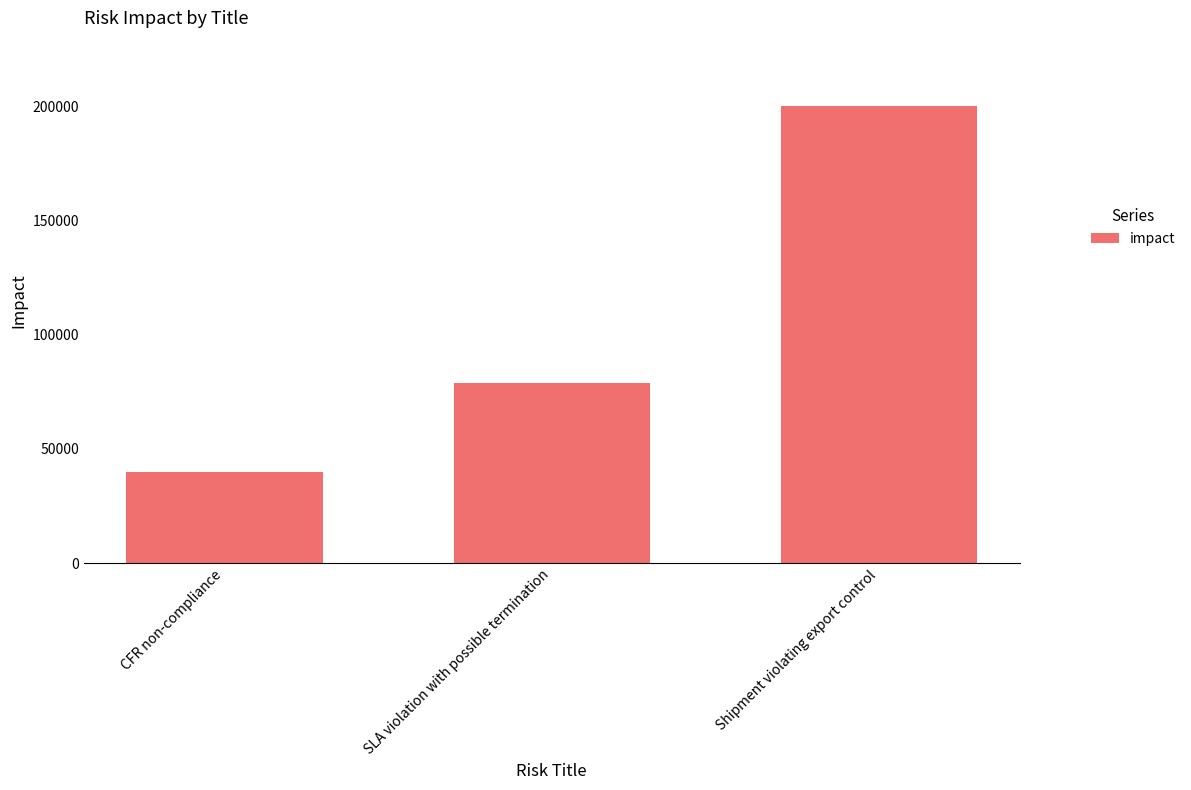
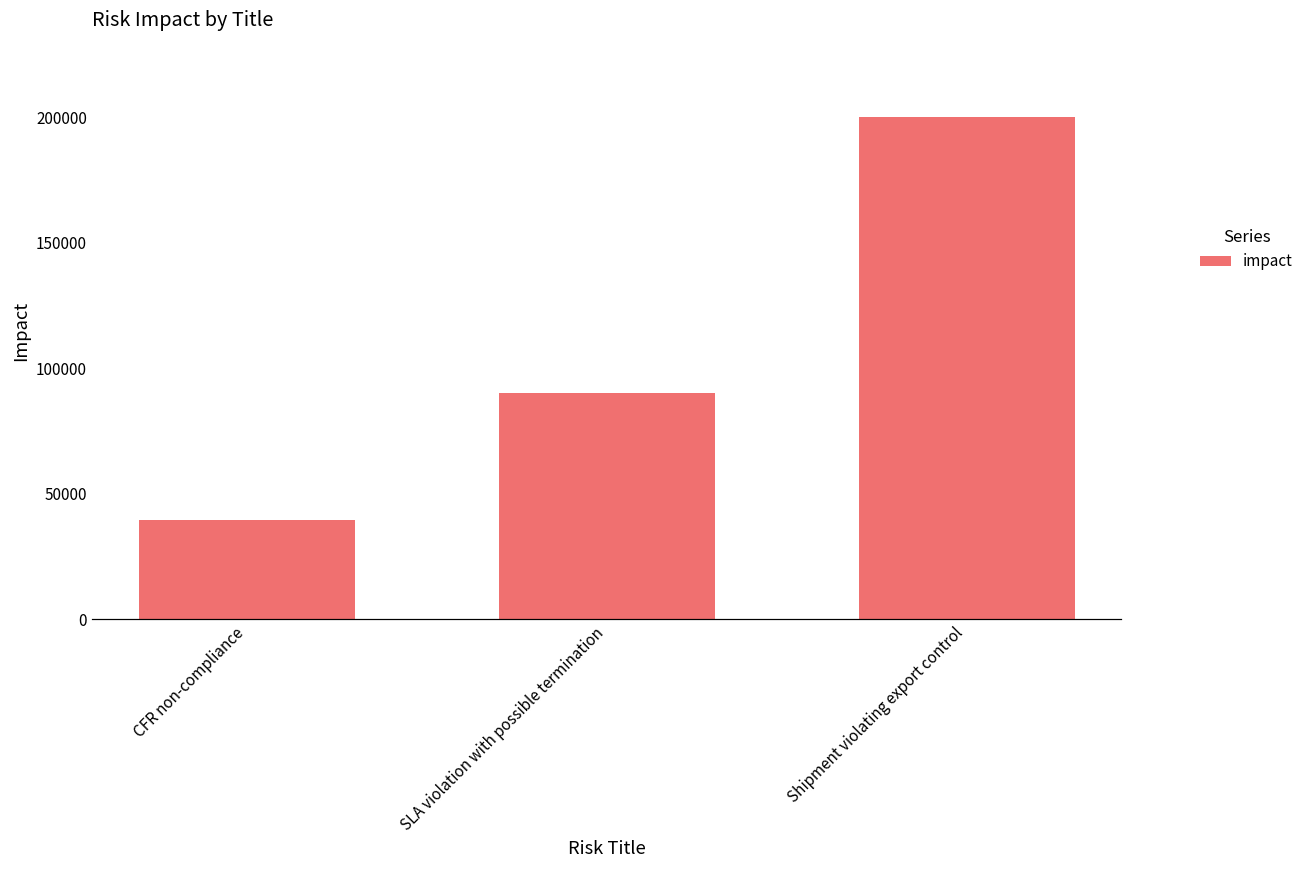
  {
    "CFR non-compliance": 40000,
-   "SLA violation with possible termination": 79000,
+   "SLA violation with possible termination": 90000,
    "Shipment violating export control": 200000
  }
